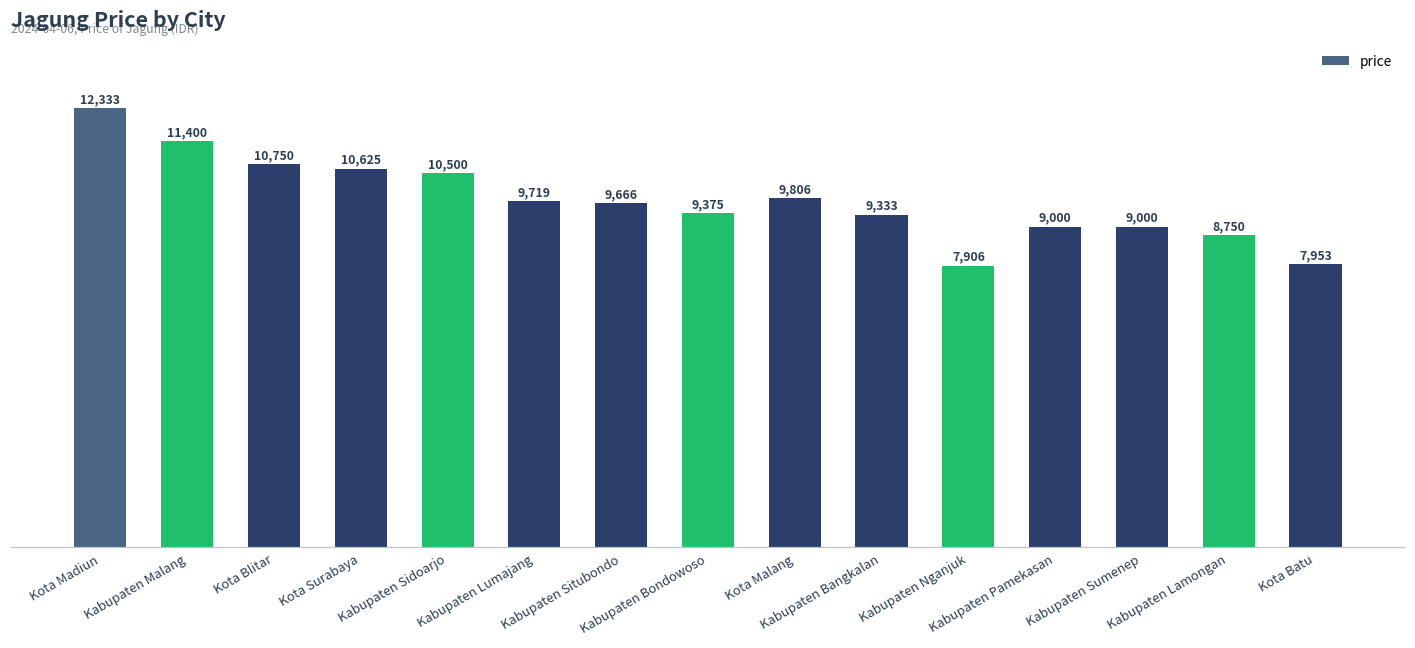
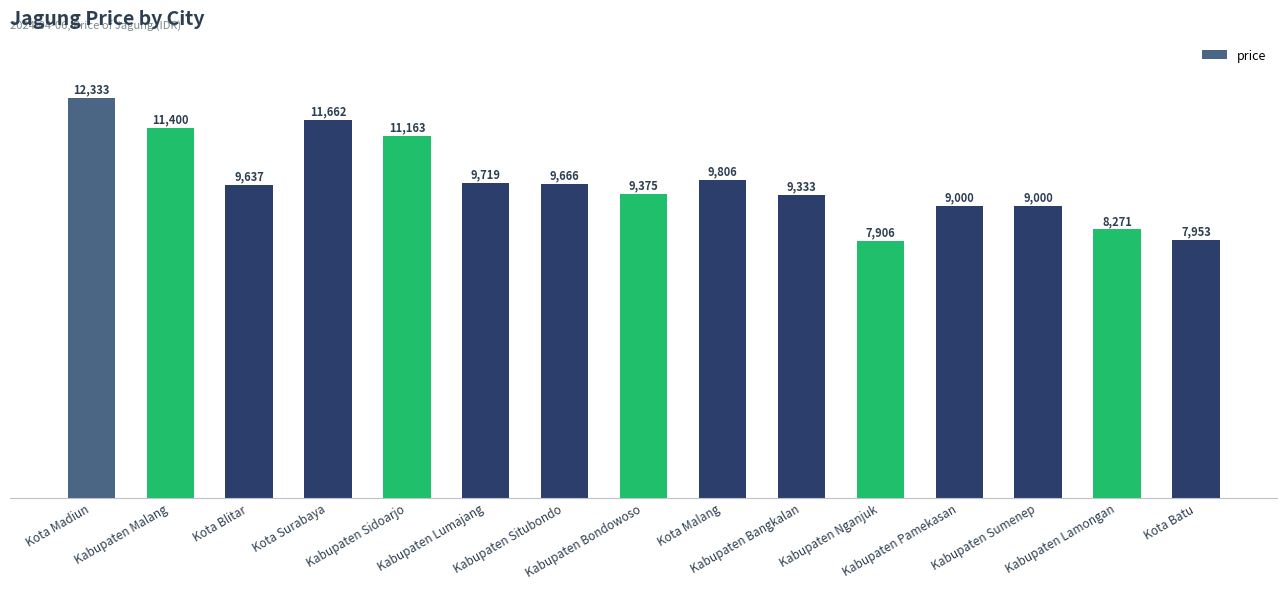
  {
    "Kota Madiun": "12,333",
    "Kabupaten Malang": "11,400",
-   "Kota Blitar": "10,750",
-   "Kota Surabaya": "10,625",
-   "Kabupaten Sidoarjo": "10,500",
+   "Kota Blitar": "9,637",
+   "Kota Surabaya": "11,662",
+   "Kabupaten Sidoarjo": "11,163",
    "Kabupaten Lumajang": "9,719",
    "Kabupaten Situbondo": "9,666",
    "Kabupaten Bondowoso": "9,375",
    "Kota Malang": "9,806",
    "Kabupaten Bangkalan": "9,333",
    "Kabupaten Nganjuk": "7,906",
    "Kabupaten Pamekasan": "9,000",
    "Kabupaten Sumenep": "9,000",
-   "Kabupaten Lamongan": "8,750",
+   "Kabupaten Lamongan": "8,271",
    "Kota Batu": "7,953"
  }
